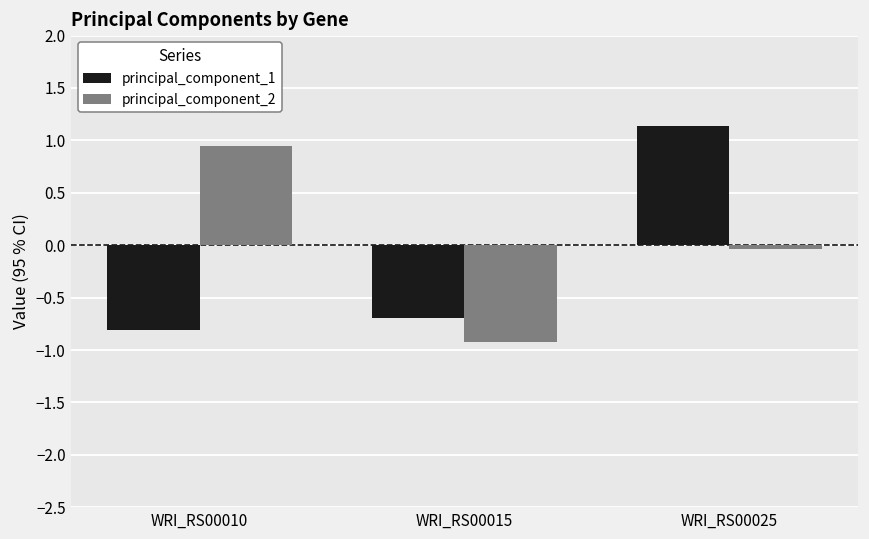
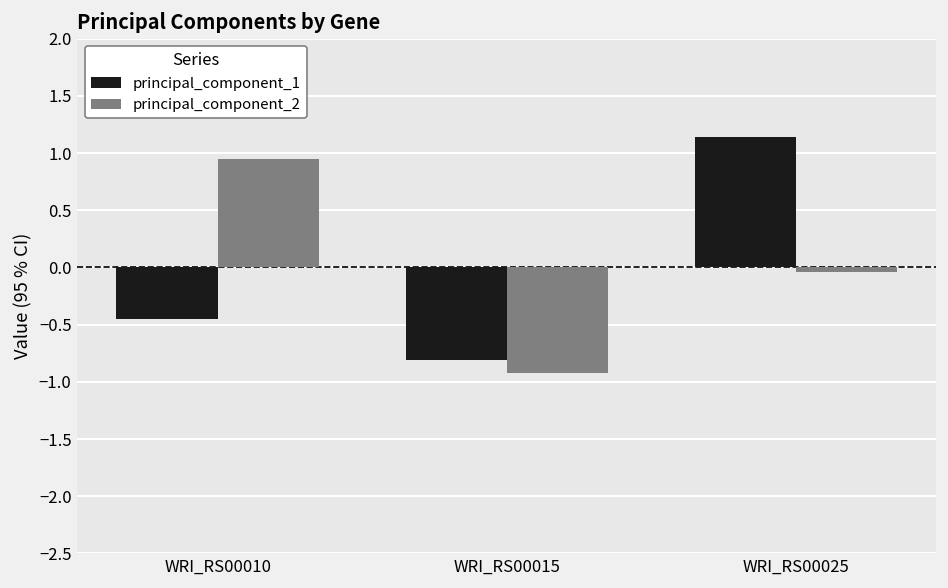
  {
    "principal_component_1": {
-     "WRI_RS00010": -0.8,
-     "WRI_RS00015": -0.7,
+     "WRI_RS00010": -0.5,
+     "WRI_RS00015": -0.8,
      "WRI_RS00025": 1.1
    },
    "principal_component_2": {
      "WRI_RS00010": 1.0,
      "WRI_RS00015": -0.9,
      "WRI_RS00025": 0.0
    }
  }
